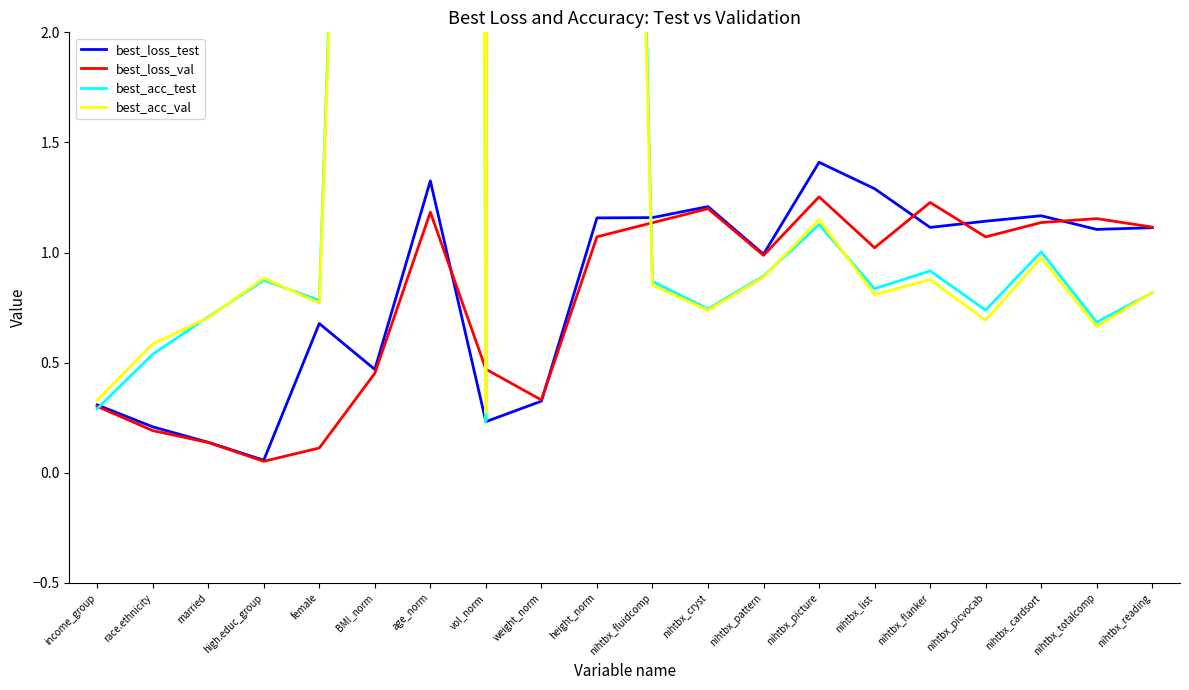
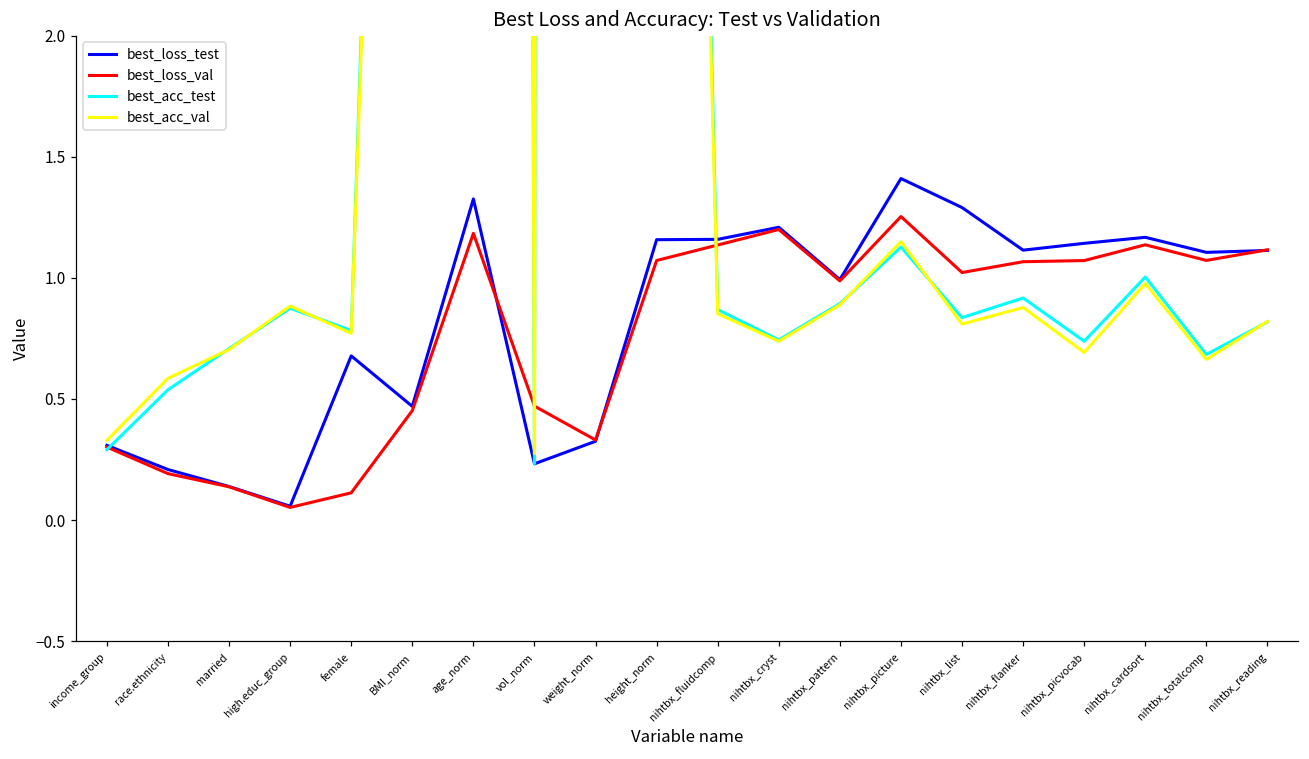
  {
    "best_loss_test": {
      "race.ethnicity": 0.21,
      "female": 0.68,
      "BMI_norm": 0.47,
      "age_norm": 1.33,
      "height_norm": 1.16,
      "nihtbx_fluidcomp": 1.16,
      "nihtbx_picture": 1.41,
      "nihtbx_list": 1.29,
      "nihtbx_flanker": 1.11,
      "nihtbx_picvocab": 1.14,
      "nihtbx_cardsort": 1.17,
      "nihtbx_totalcomp": 1.11
    },
    "best_loss_val": {
      "race.ethnicity": 0.19,
      "female": 0.11,
      "BMI_norm": 0.45,
      "age_norm": 1.18,
      "vol_norm": 0.47,
      "height_norm": 1.07,
      "nihtbx_fluidcomp": 1.14,
      "nihtbx_picture": 1.25,
      "nihtbx_list": 1.02,
-     "nihtbx_flanker": 1.23,
+     "nihtbx_flanker": 1.07,
      "nihtbx_picvocab": 1.07,
      "nihtbx_cardsort": 1.14,
-     "nihtbx_totalcomp": 1.15
+     "nihtbx_totalcomp": 1.07
    },
    "best_acc_test": {
      "race.ethnicity": 0.54,
      "female": 0.78,
      "nihtbx_fluidcomp": 0.87,
      "nihtbx_picture": 1.13,
      "nihtbx_list": 0.84,
      "nihtbx_flanker": 0.92,
      "nihtbx_picvocab": 0.74,
      "nihtbx_cardsort": 1.00,
      "nihtbx_totalcomp": 0.68
    },
    "best_acc_val": {
      "income_group": 0.33,
      "race.ethnicity": 0.59,
      "female": 0.77,
      "vol_norm": 0.27,
      "nihtbx_fluidcomp": 0.85,
      "nihtbx_picture": 1.15,
      "nihtbx_list": 0.81,
      "nihtbx_flanker": 0.88,
      "nihtbx_picvocab": 0.69,
      "nihtbx_cardsort": 0.98,
      "nihtbx_totalcomp": 0.66
    }
  }
